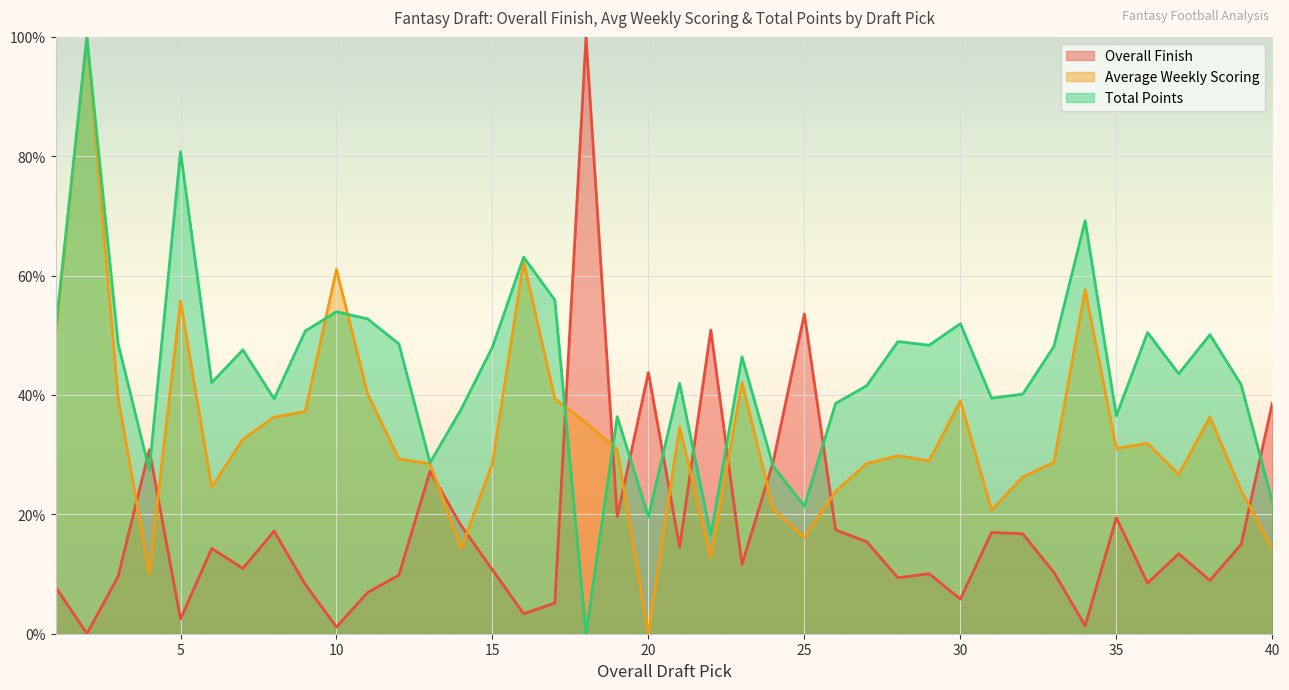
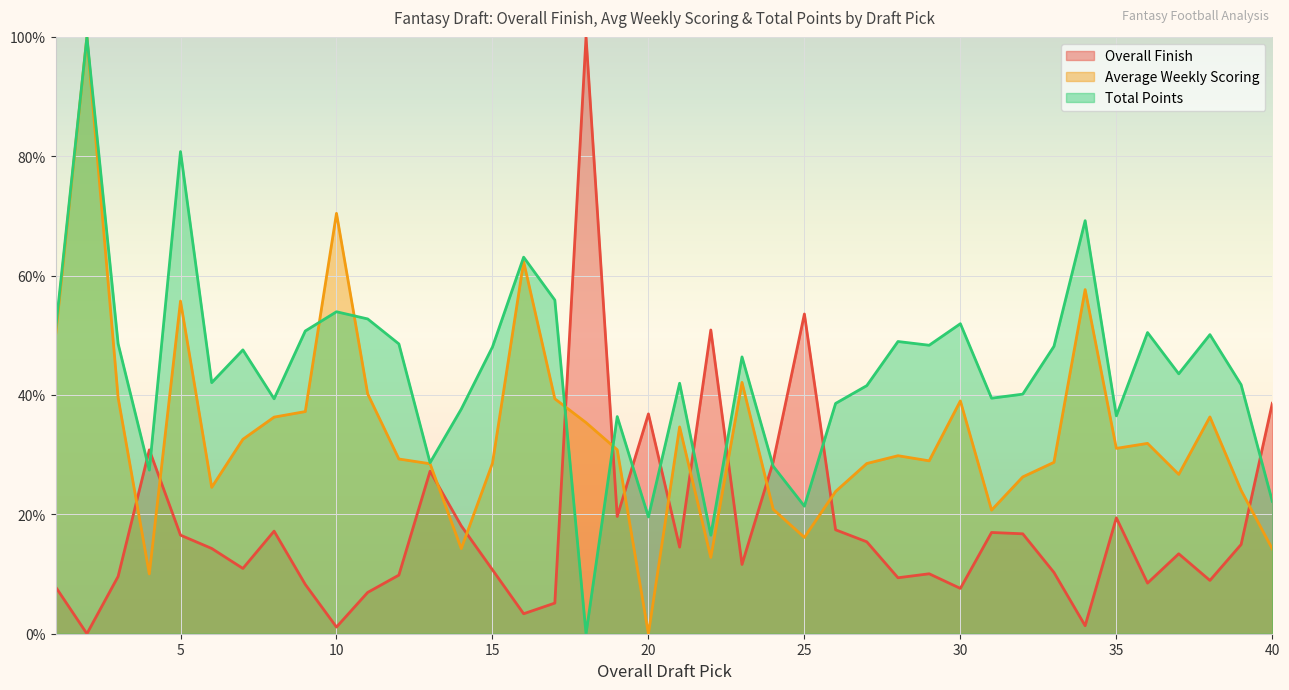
  {
    "Overall Finish": {
-     "5": "2%",
+     "5": "17%",
      "10": "1%",
      "15": "11%",
-     "20": "44%",
+     "20": "37%",
      "25": "54%",
-     "30": "6%",
+     "30": "8%",
      "35": "19%",
      "40": "39%"
    },
    "Average Weekly Scoring": {
      "5": "56%",
-     "10": "61%",
+     "10": "70%",
      "15": "29%",
      "20": "0%",
      "25": "16%",
      "30": "39%",
      "35": "31%",
      "40": "14%"
    },
    "Total Points": {
      "5": "81%",
      "10": "54%",
      "15": "48%",
      "20": "20%",
      "25": "21%",
      "30": "52%",
      "35": "37%",
      "40": "22%"
    }
  }
